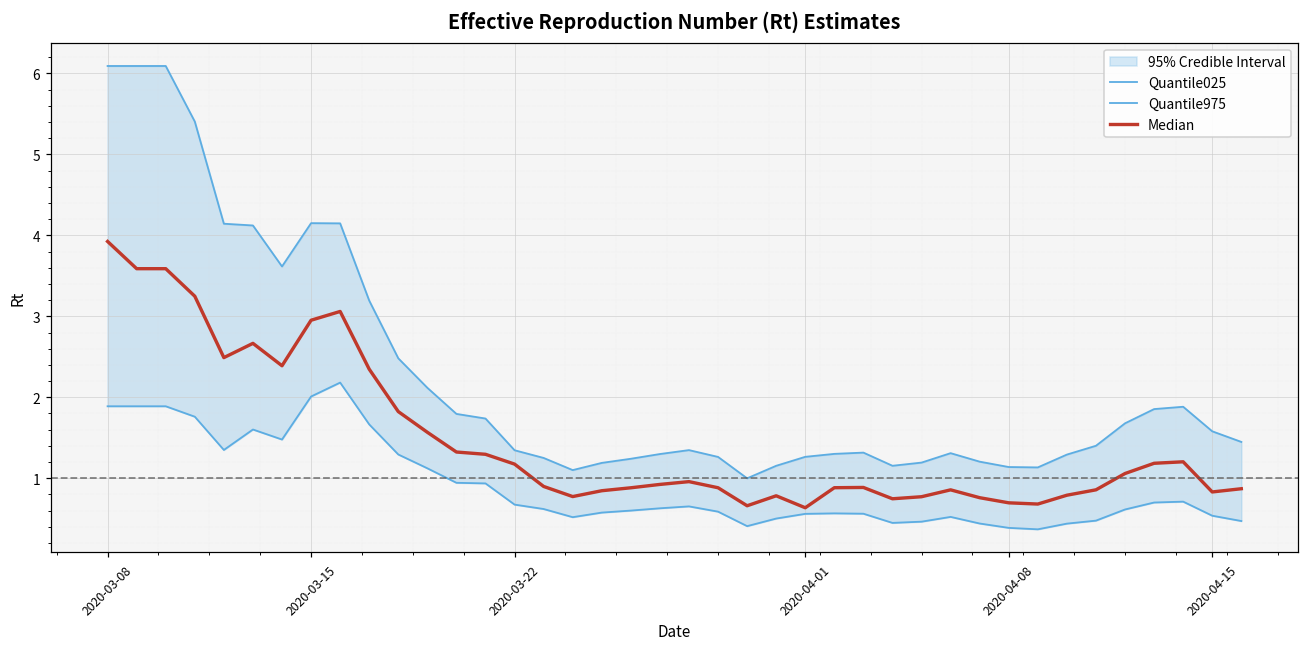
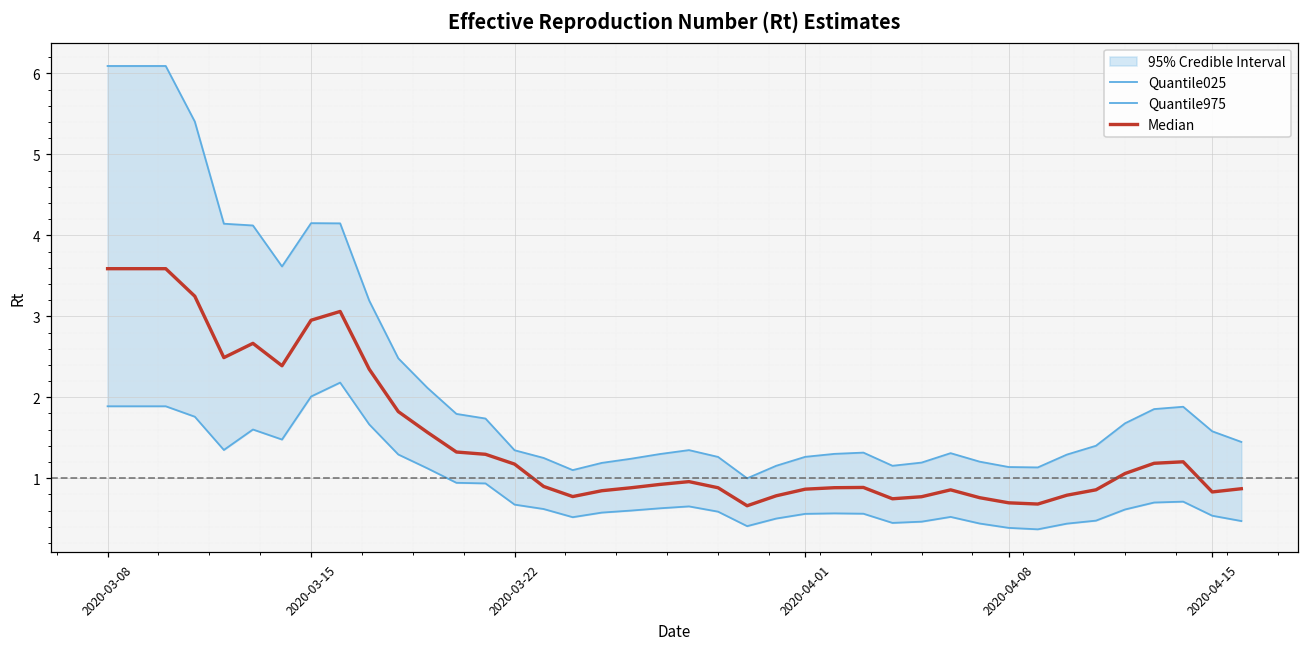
  {
    "Median": {
-     "2020-03-08": 3.9,
+     "2020-03-08": 3.6,
      "2020-03-15": 3.0,
      "2020-03-22": 1.2,
-     "2020-04-01": 0.6,
+     "2020-04-01": 0.9,
      "2020-04-08": 0.7,
      "2020-04-15": 0.8
    }
  }
